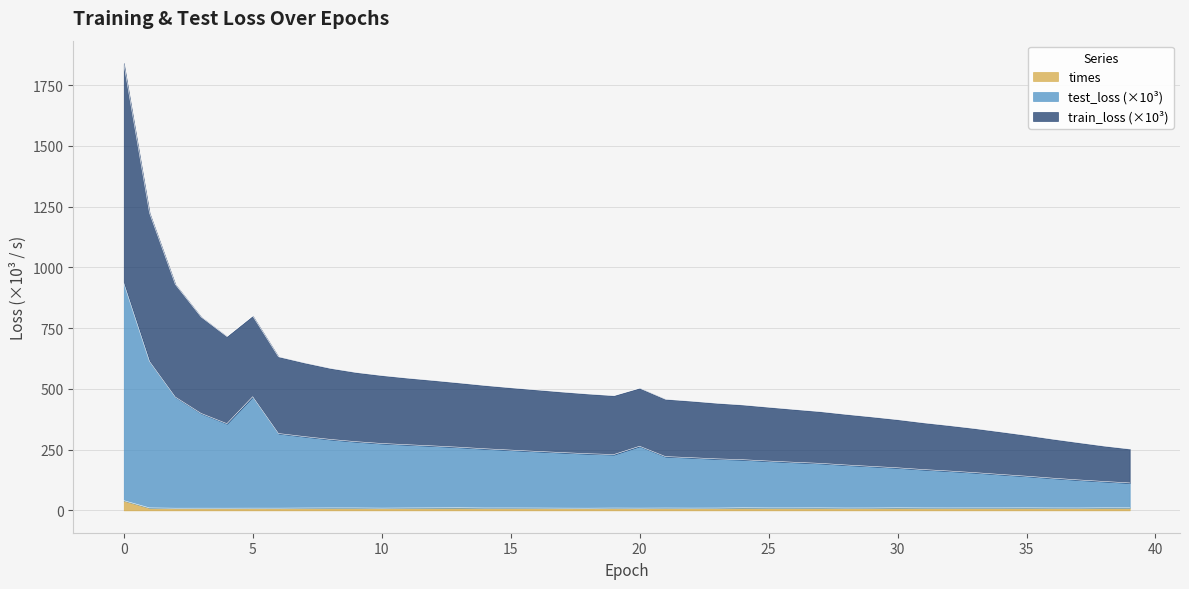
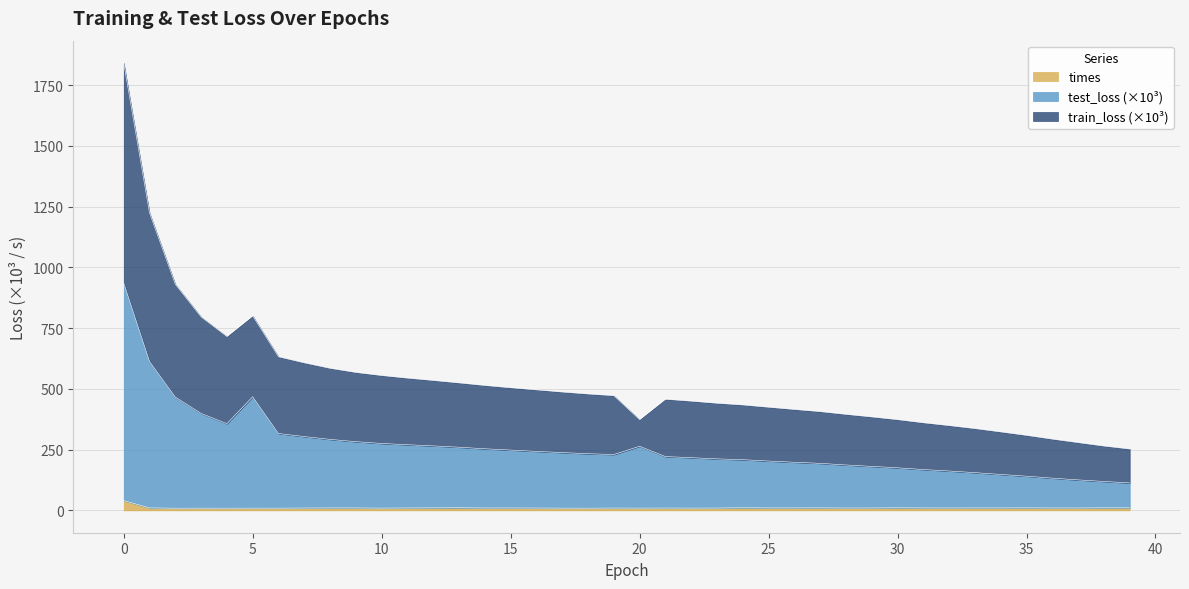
  {
    "times": {
      "0": 40,
      "5": 10,
      "10": 10,
      "15": 10,
      "20": 10,
      "25": 10,
      "30": 10,
      "35": 10
    },
    "test_loss (×10³)": {
      "0": 900,
      "5": 460,
      "10": 270,
      "15": 240,
      "20": 250,
      "25": 190,
      "30": 160,
      "35": 130
    },
    "train_loss (×10³)": {
      "0": 910,
      "5": 330,
      "10": 280,
      "15": 260,
-     "20": 240,
+     "20": 110,
      "25": 220,
      "30": 200,
      "35": 170
    }
  }
